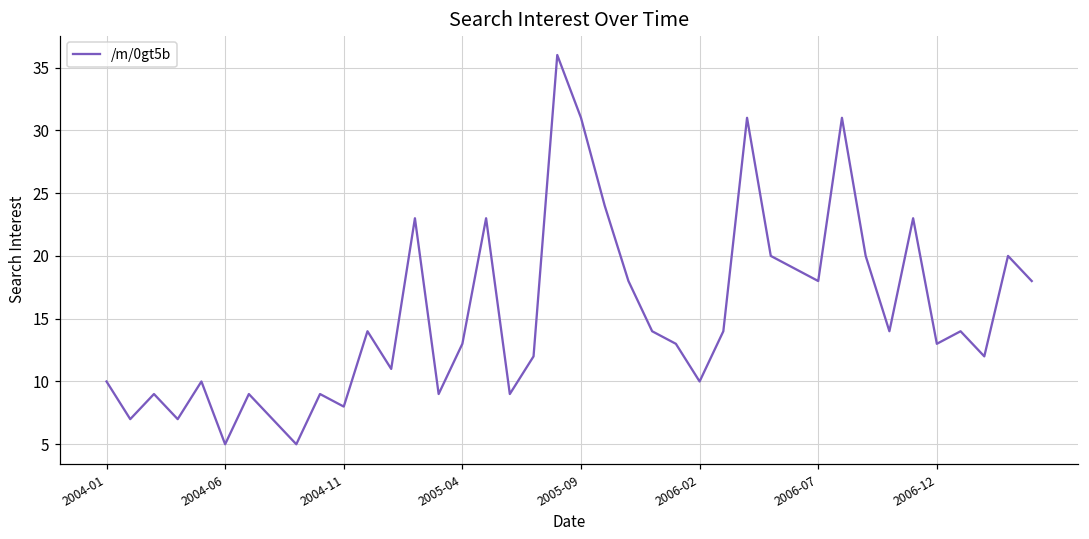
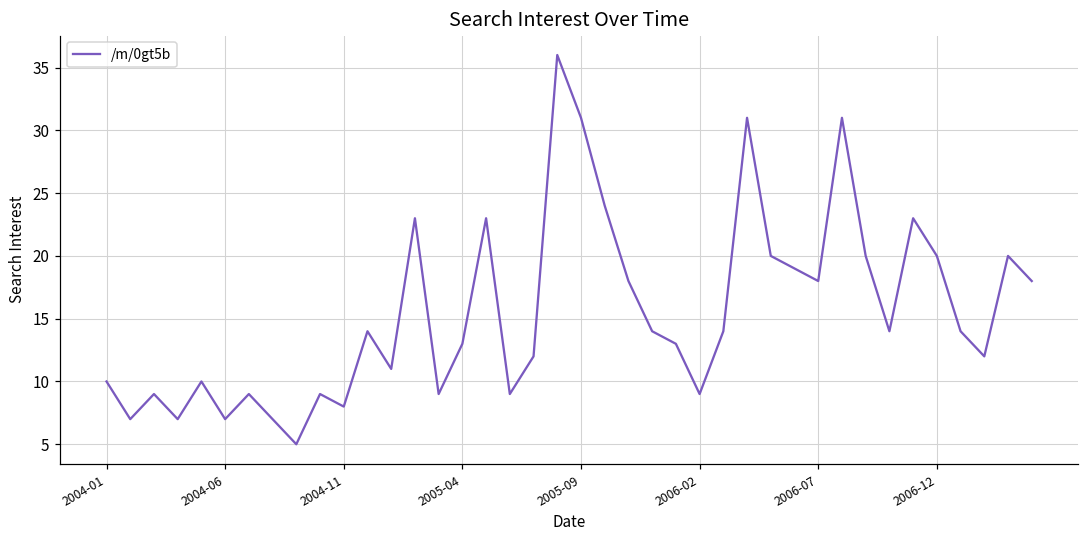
  {
    "2004-01": 10,
-   "2004-06": 5,
+   "2004-06": 7,
    "2004-11": 8,
    "2005-04": 13,
    "2005-09": 31,
-   "2006-02": 10,
+   "2006-02": 9,
    "2006-07": 18,
-   "2006-12": 13
+   "2006-12": 20
  }
